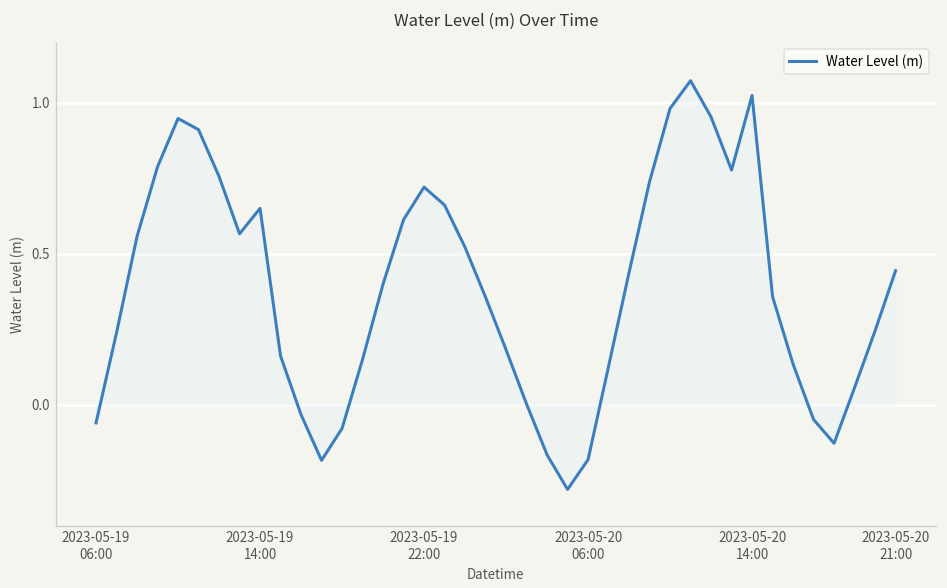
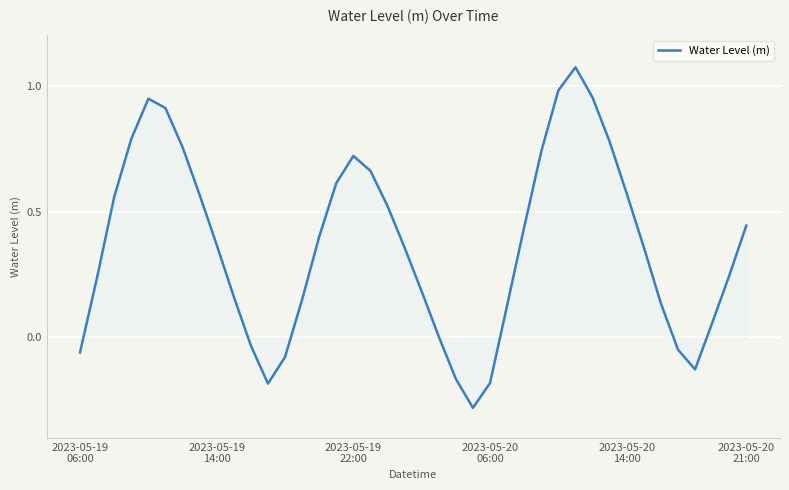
  {
    "Water Level (m)": {
      "2023-05-19 06:00": -0.06,
-     "2023-05-19 14:00": 0.65,
+     "2023-05-19 14:00": 0.37,
      "2023-05-20 06:00": -0.18,
-     "2023-05-20 14:00": 1.02
+     "2023-05-20 14:00": 0.57
    }
  }
